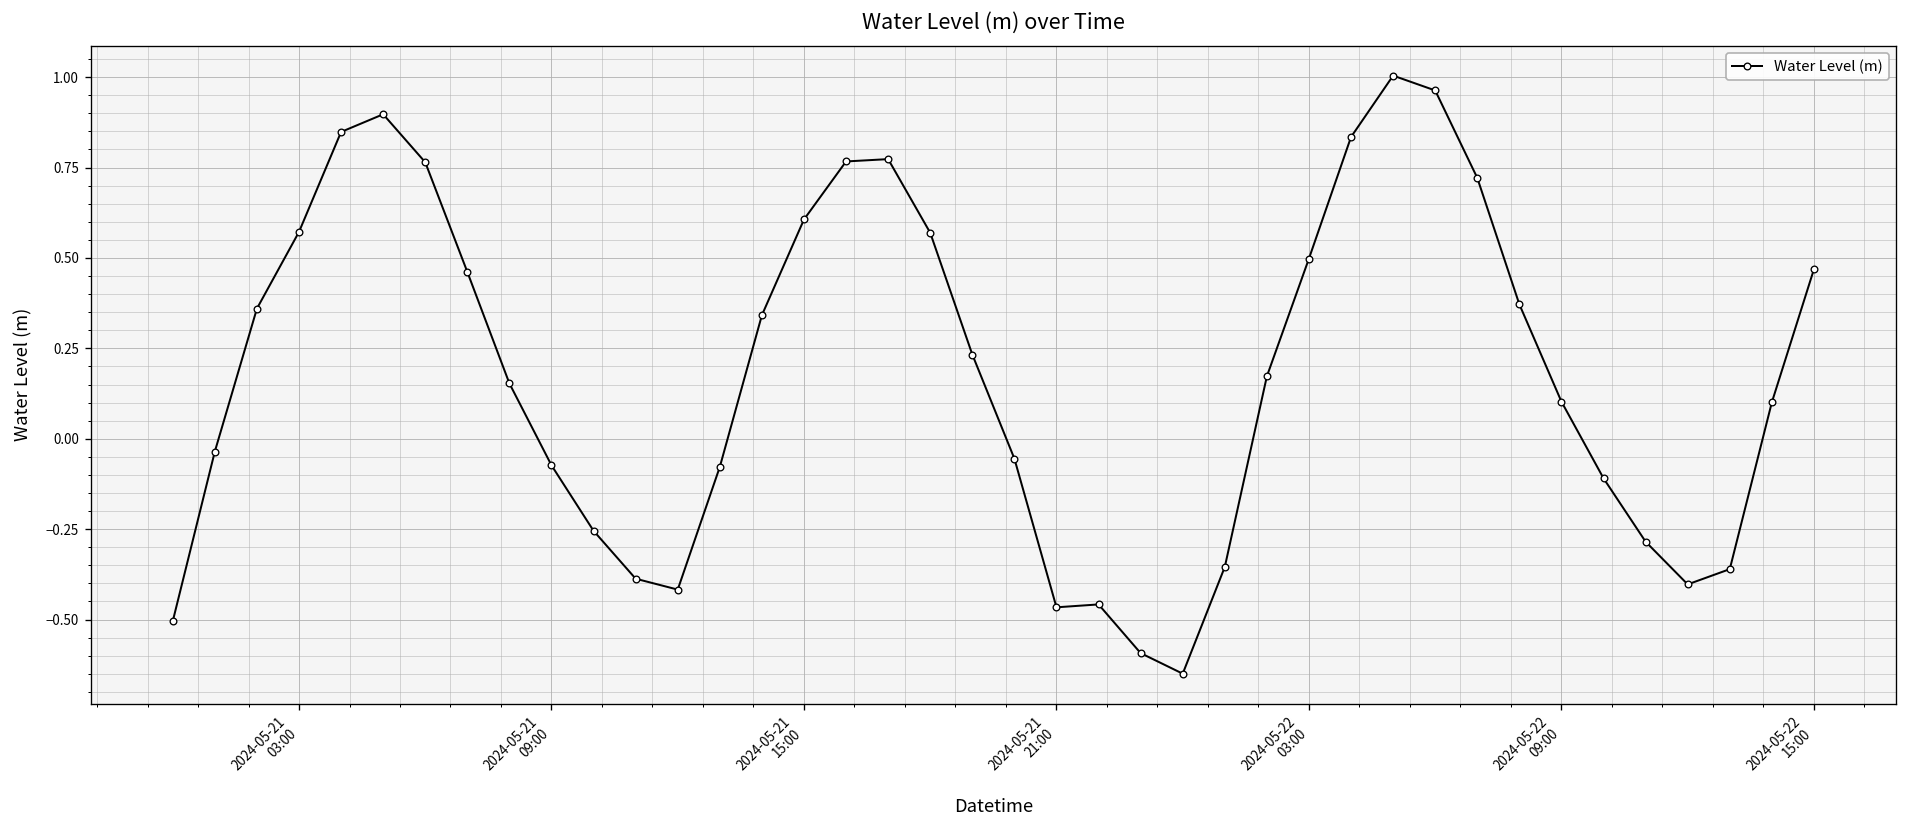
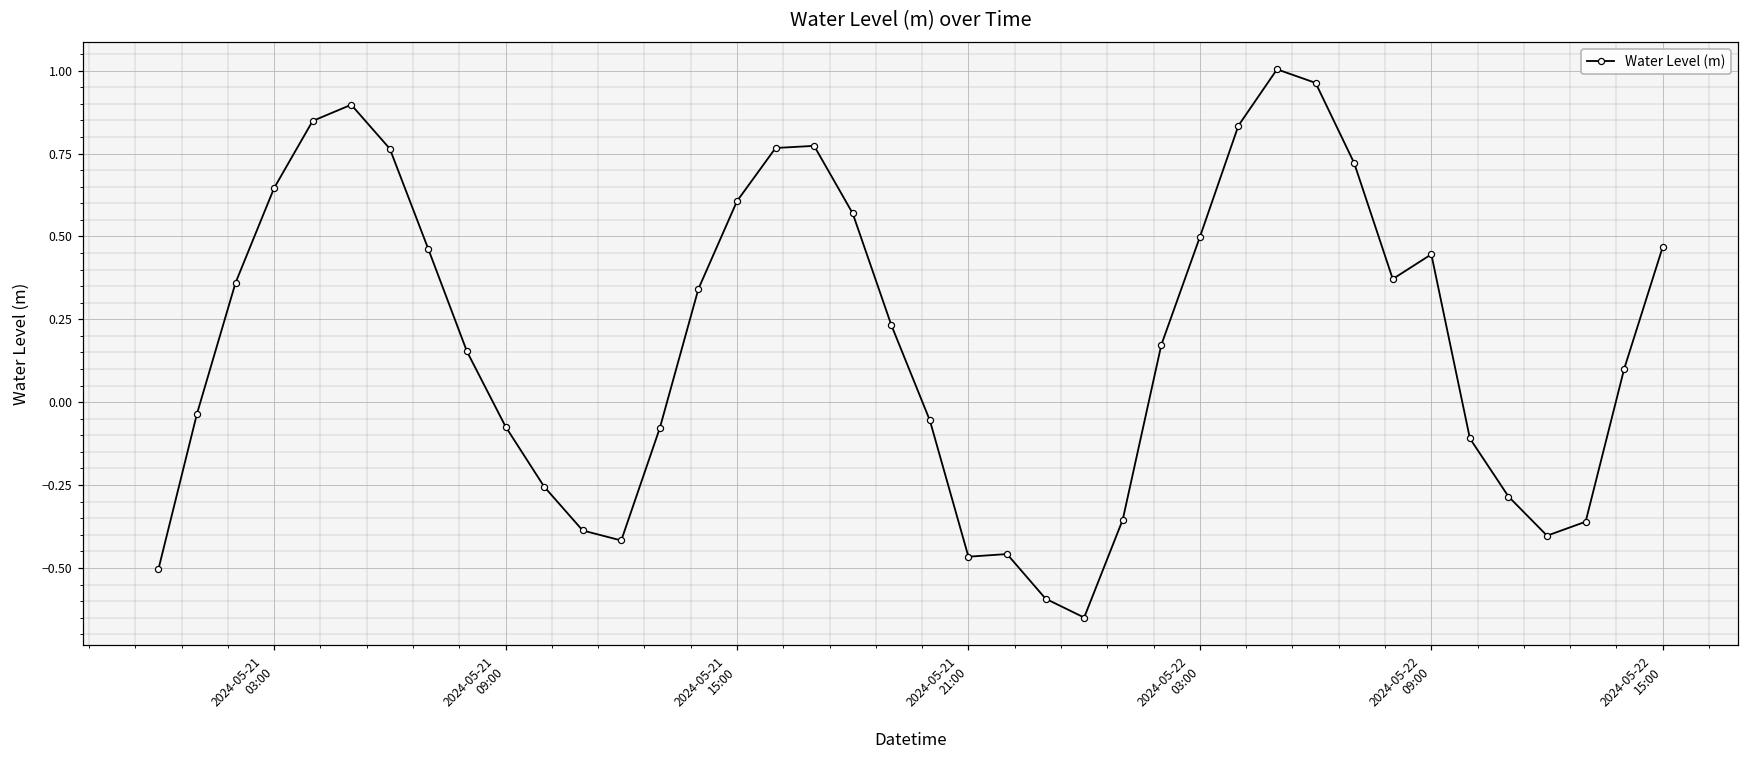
  {
-   "2024-05-21 03:00": 0.57,
+   "2024-05-21 03:00": 0.65,
    "2024-05-21 09:00": -0.07,
    "2024-05-21 15:00": 0.61,
    "2024-05-21 21:00": -0.47,
    "2024-05-22 03:00": 0.50,
-   "2024-05-22 09:00": 0.10,
+   "2024-05-22 09:00": 0.45,
    "2024-05-22 15:00": 0.47
  }
